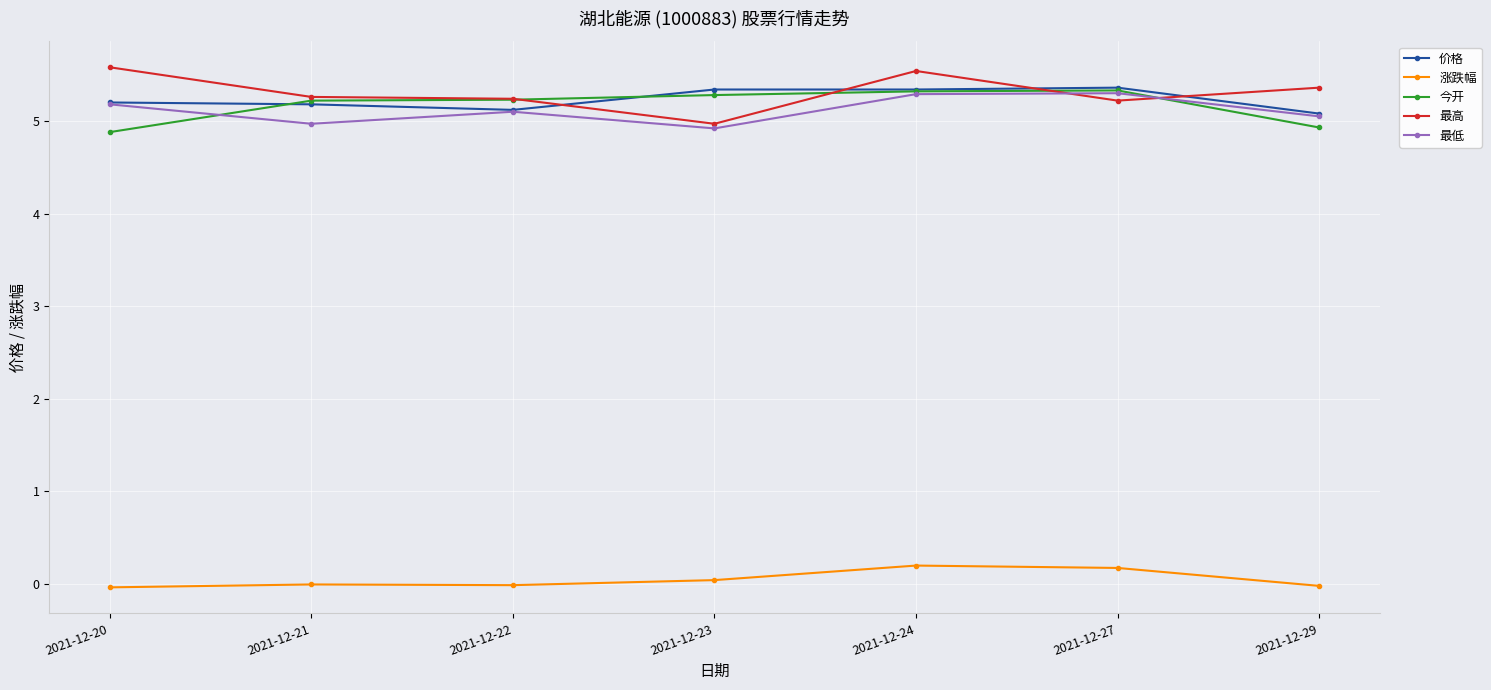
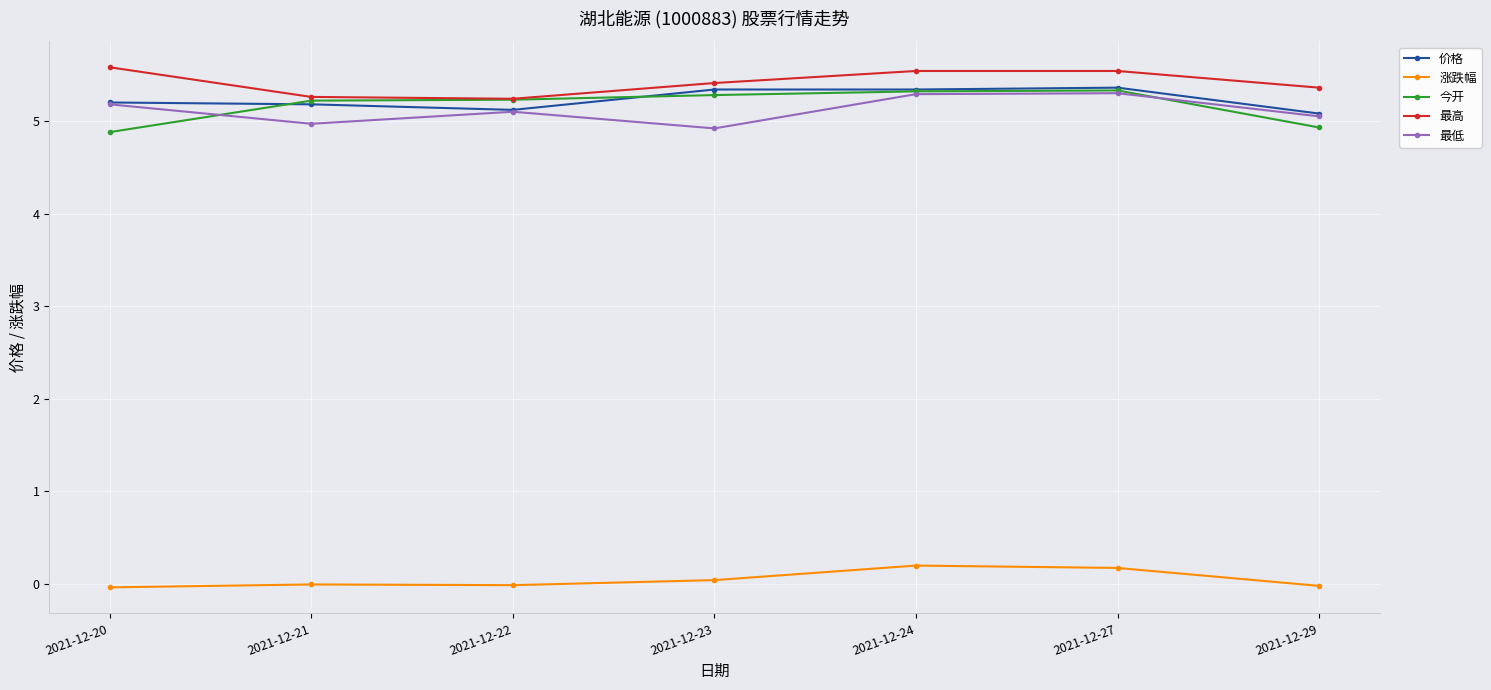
  {
    "价格": {
      "2021-12-21": 5.2,
      "2021-12-23": 5.3,
      "2021-12-27": 5.4,
      "2021-12-29": 5.1
    },
    "涨跌幅": {
      "2021-12-20": 0.0,
      "2021-12-21": 0.0,
      "2021-12-22": 0.0,
      "2021-12-23": 0.0,
      "2021-12-24": 0.2,
      "2021-12-27": 0.2,
      "2021-12-29": 0.0
    },
    "今开": {
      "2021-12-20": 4.9,
      "2021-12-21": 5.2,
      "2021-12-23": 5.3,
      "2021-12-27": 5.3,
      "2021-12-29": 4.9
    },
    "最高": {
      "2021-12-20": 5.6,
      "2021-12-21": 5.3,
-     "2021-12-23": 5.0,
+     "2021-12-23": 5.4,
      "2021-12-24": 5.5,
-     "2021-12-27": 5.2,
+     "2021-12-27": 5.5,
      "2021-12-29": 5.4
    },
    "最低": {
      "2021-12-21": 5.0,
      "2021-12-23": 4.9,
      "2021-12-24": 5.3,
      "2021-12-27": 5.3,
      "2021-12-29": 5.1
    }
  }
